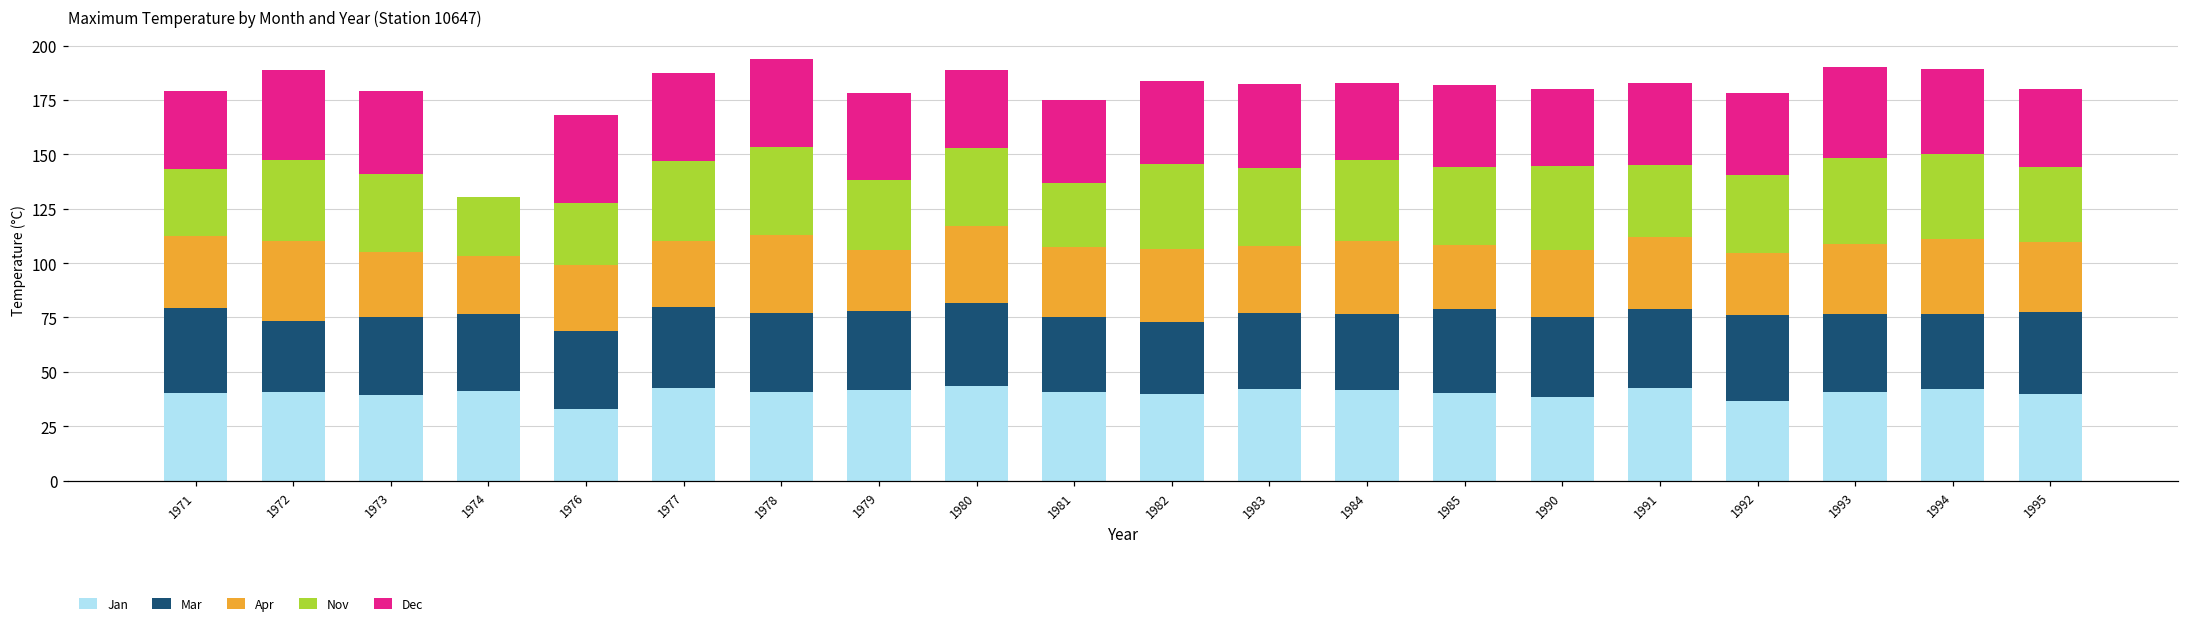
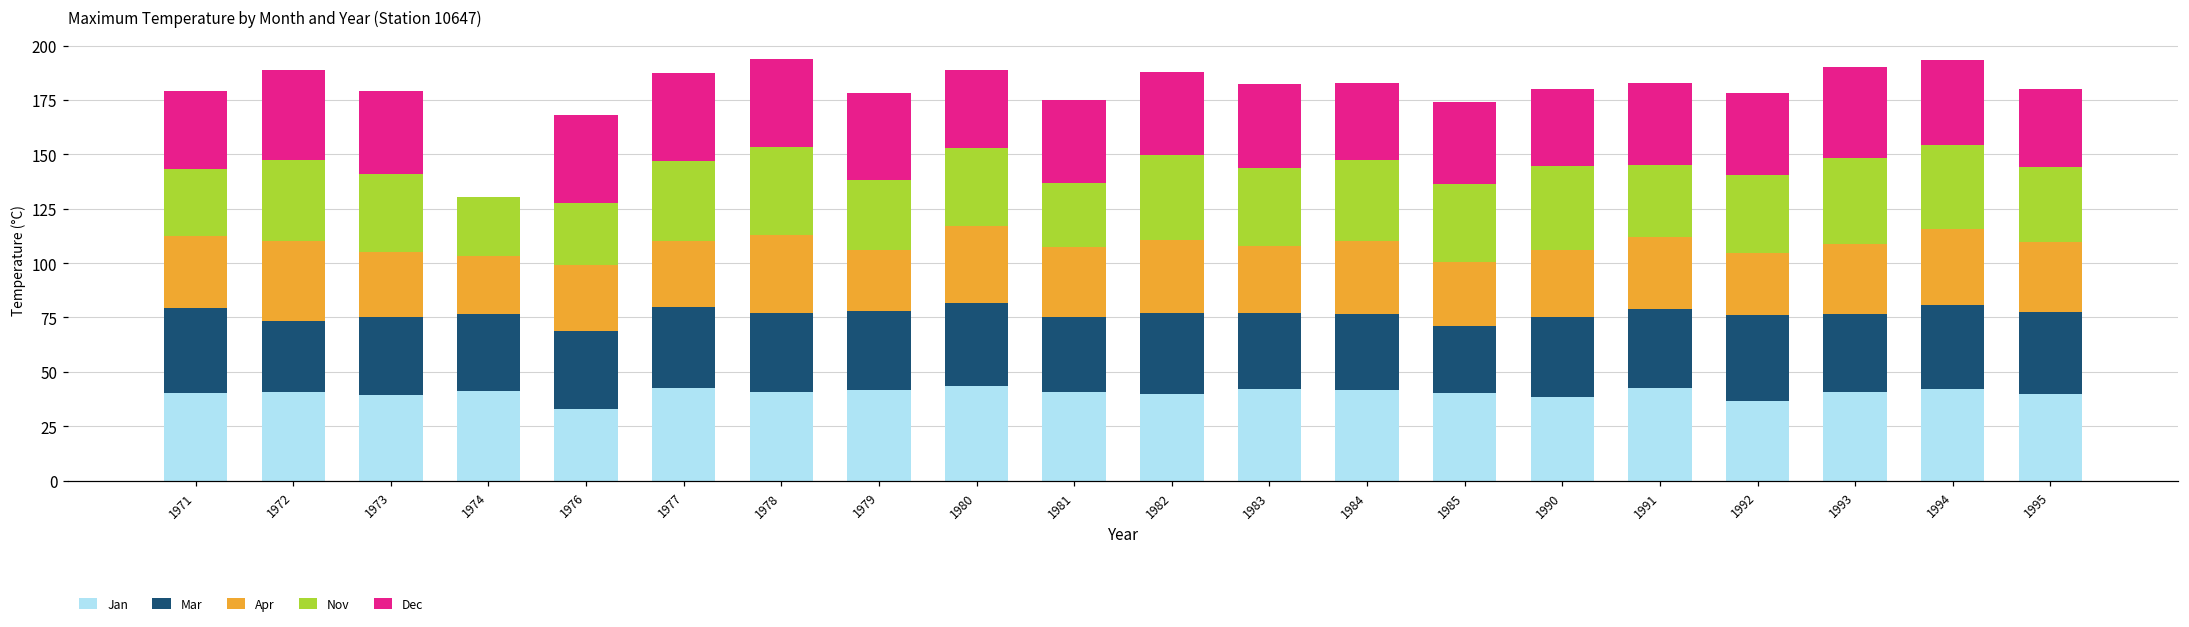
  {
    "Jan": {
      "1971": 40,
      "1972": 41,
      "1973": 39,
      "1974": 41,
      "1976": 33,
      "1977": 42,
      "1978": 41,
      "1979": 42,
      "1980": 43,
      "1981": 41,
      "1982": 40,
      "1983": 42,
      "1984": 42,
      "1985": 40,
      "1990": 39,
      "1991": 43,
      "1992": 37,
      "1993": 41,
      "1994": 42,
      "1995": 40
    },
    "Mar": {
      "1971": 39,
      "1972": 33,
      "1973": 36,
      "1974": 35,
      "1976": 36,
      "1977": 37,
      "1978": 37,
      "1979": 37,
      "1980": 38,
      "1981": 35,
-     "1982": 33,
+     "1982": 37,
      "1983": 35,
      "1984": 35,
-     "1985": 39,
+     "1985": 31,
      "1990": 37,
      "1991": 36,
      "1992": 39,
      "1993": 36,
-     "1994": 35,
+     "1994": 39,
      "1995": 38
    },
    "Apr": {
      "1971": 33,
      "1972": 37,
      "1973": 30,
      "1974": 27,
      "1976": 30,
      "1977": 30,
      "1978": 36,
      "1979": 28,
      "1980": 35,
      "1981": 32,
      "1982": 34,
      "1983": 31,
      "1984": 34,
      "1985": 29,
      "1990": 31,
      "1991": 33,
      "1992": 29,
      "1993": 32,
      "1994": 35,
      "1995": 32
    },
    "Nov": {
      "1971": 31,
      "1972": 37,
      "1973": 36,
      "1974": 27,
      "1976": 29,
      "1977": 37,
      "1978": 40,
      "1979": 32,
      "1980": 36,
      "1981": 29,
      "1982": 39,
      "1983": 36,
      "1984": 37,
      "1985": 36,
      "1990": 38,
      "1991": 33,
      "1992": 36,
      "1993": 40,
      "1994": 39,
      "1995": 35
    },
    "Dec": {
      "1971": 36,
      "1972": 41,
      "1973": 38,
      "1974": 0,
      "1976": 40,
      "1977": 41,
      "1978": 40,
      "1979": 40,
      "1980": 36,
      "1981": 38,
      "1982": 38,
      "1983": 39,
      "1984": 36,
      "1985": 38,
      "1990": 36,
      "1991": 38,
      "1992": 38,
      "1993": 42,
      "1994": 39,
      "1995": 36
    }
  }
